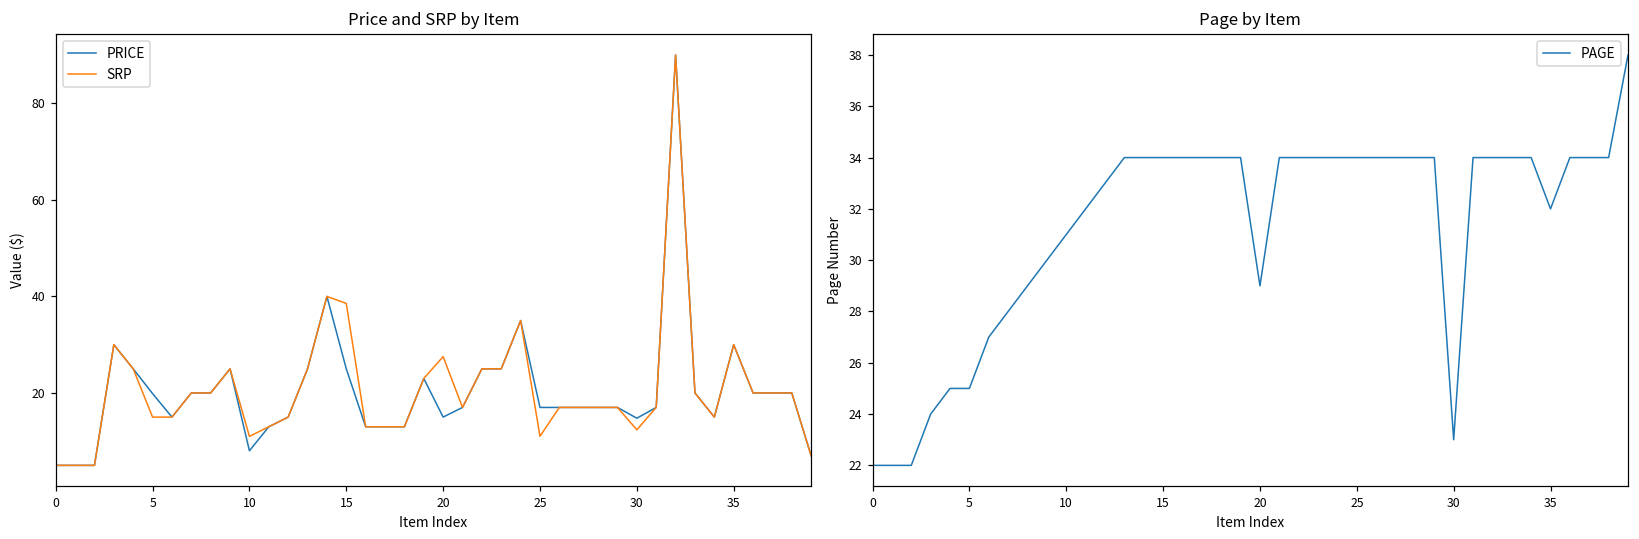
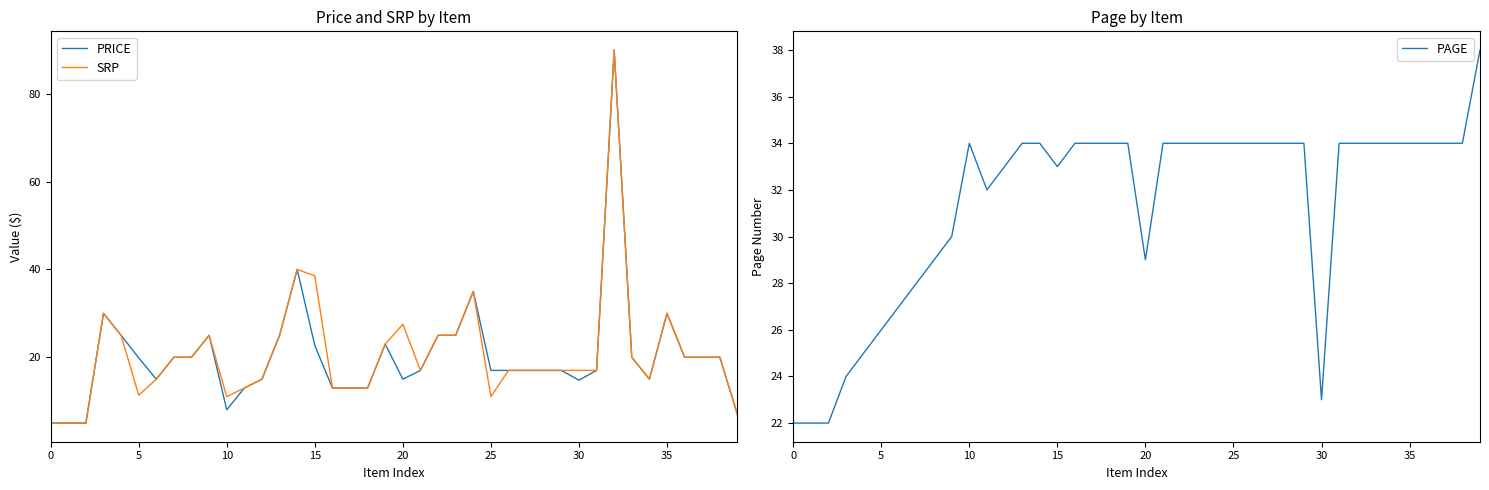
  {
    "Price and SRP by Item": {
      "PRICE": {
        "5": 20,
        "10": 8,
-       "15": 25,
+       "15": 23,
        "20": 15,
        "25": 17,
        "30": 15
      },
      "SRP": {
-       "5": 15,
+       "5": 11,
        "10": 11,
        "15": 39,
        "20": 28,
        "25": 11,
-       "30": 12
+       "30": 17
      }
    },
    "Page by Item": {
      "0": 22,
-     "5": 25,
-     "10": 31,
-     "15": 34,
+     "5": 26,
+     "10": 34,
+     "15": 33,
      "20": 29,
      "25": 34,
      "30": 23,
-     "35": 32
+     "35": 34
    }
  }
